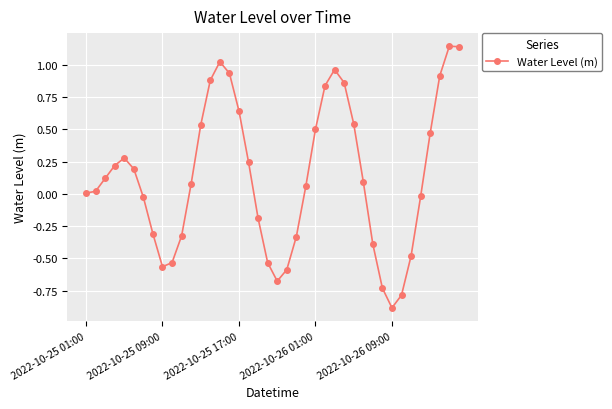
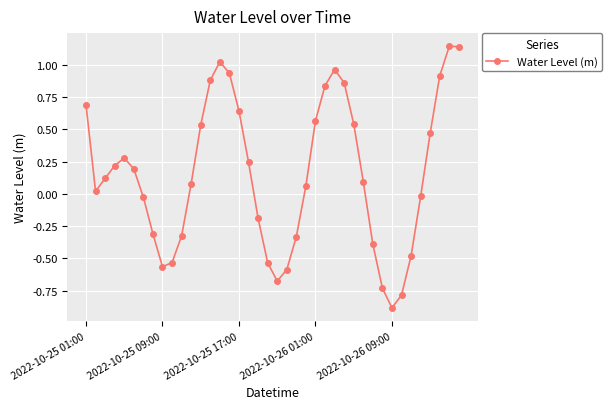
  {
-   "2022-10-25 01:00": 0.01,
+   "2022-10-25 01:00": 0.69,
    "2022-10-25 09:00": -0.57,
    "2022-10-25 17:00": 0.64,
-   "2022-10-26 01:00": 0.50,
+   "2022-10-26 01:00": 0.57,
    "2022-10-26 09:00": -0.88
  }
